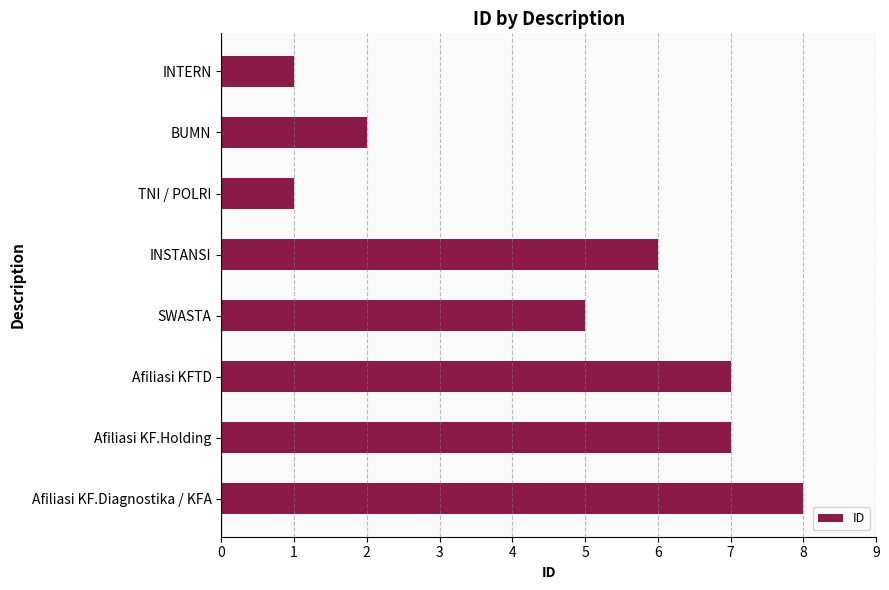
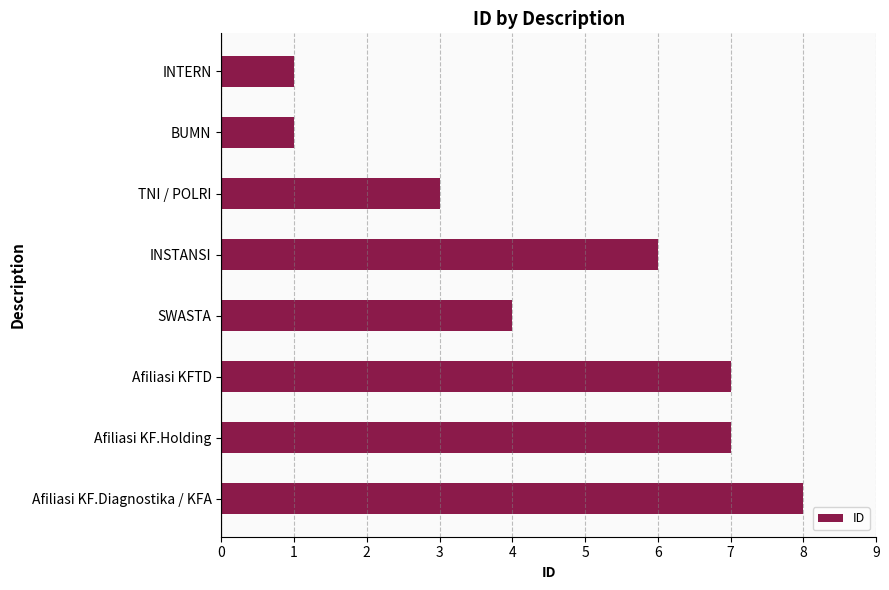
  {
    "INTERN": 1,
-   "BUMN": 2,
-   "TNI / POLRI": 1,
+   "BUMN": 1,
+   "TNI / POLRI": 3,
    "INSTANSI": 6,
-   "SWASTA": 5,
+   "SWASTA": 4,
    "Afiliasi KFTD": 7,
    "Afiliasi KF.Holding": 7,
    "Afiliasi KF.Diagnostika / KFA": 8
  }
